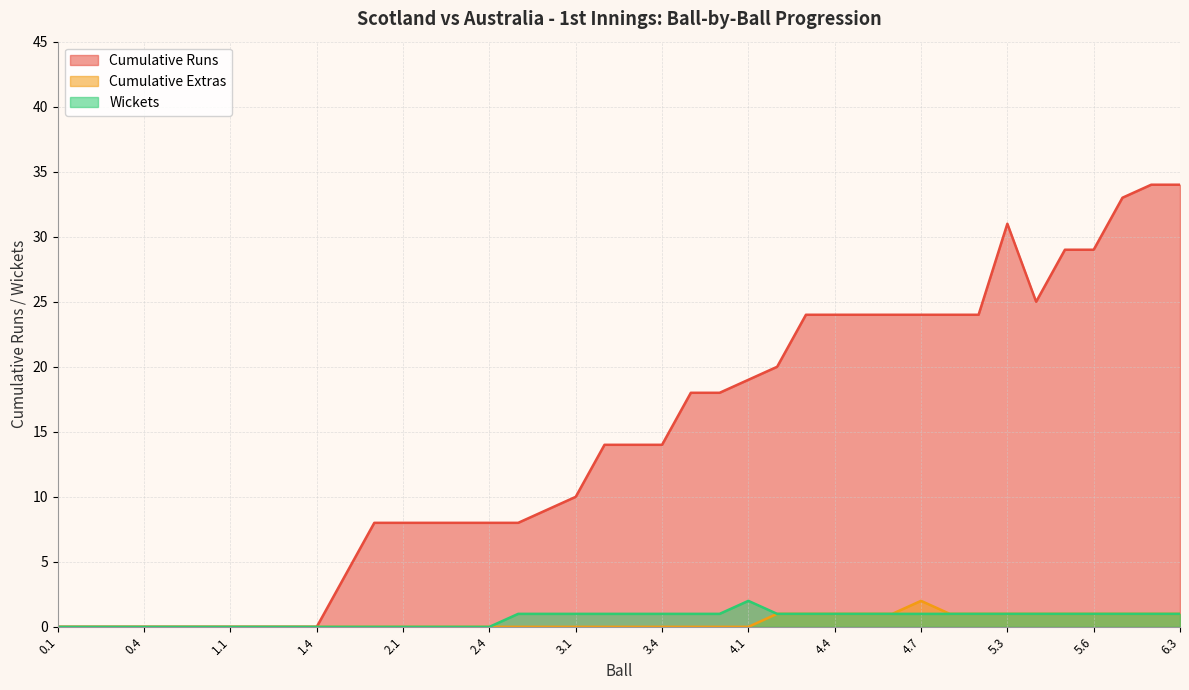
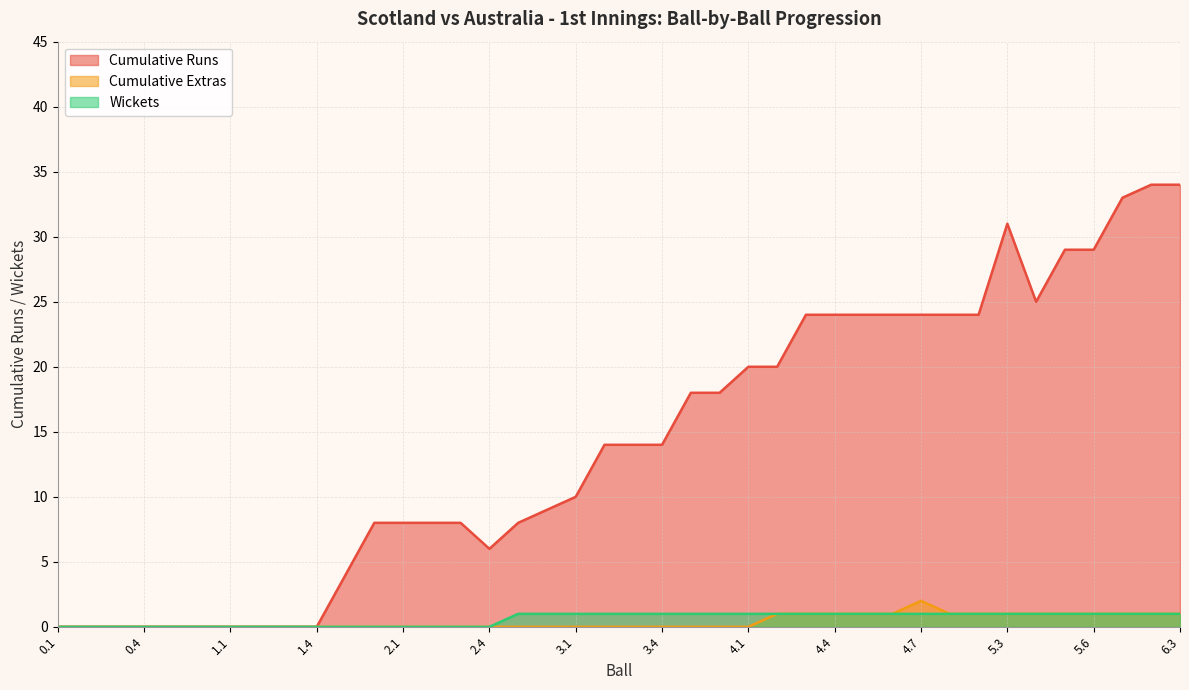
  {
    "Cumulative Runs": {
      "2.1": 8,
-     "2.4": 8,
+     "2.4": 6,
      "3.1": 10,
      "3.4": 14,
-     "4.1": 19,
+     "4.1": 20,
      "4.4": 24,
      "4.7": 24,
      "5.3": 31,
      "5.6": 29,
      "6.3": 34
    },
    "Cumulative Extras": {
      "3.1": 0,
      "3.4": 0,
      "4.1": 0,
      "4.7": 2
    },
    "Wickets": {
      "3.1": 1,
      "3.4": 1,
-     "4.1": 2,
+     "4.1": 1,
      "4.7": 1
    }
  }
